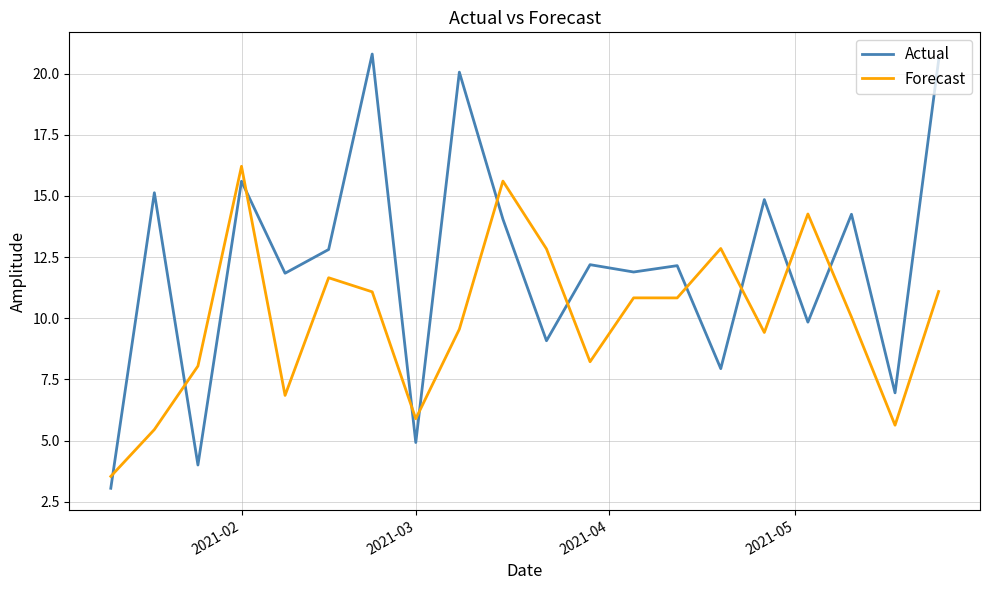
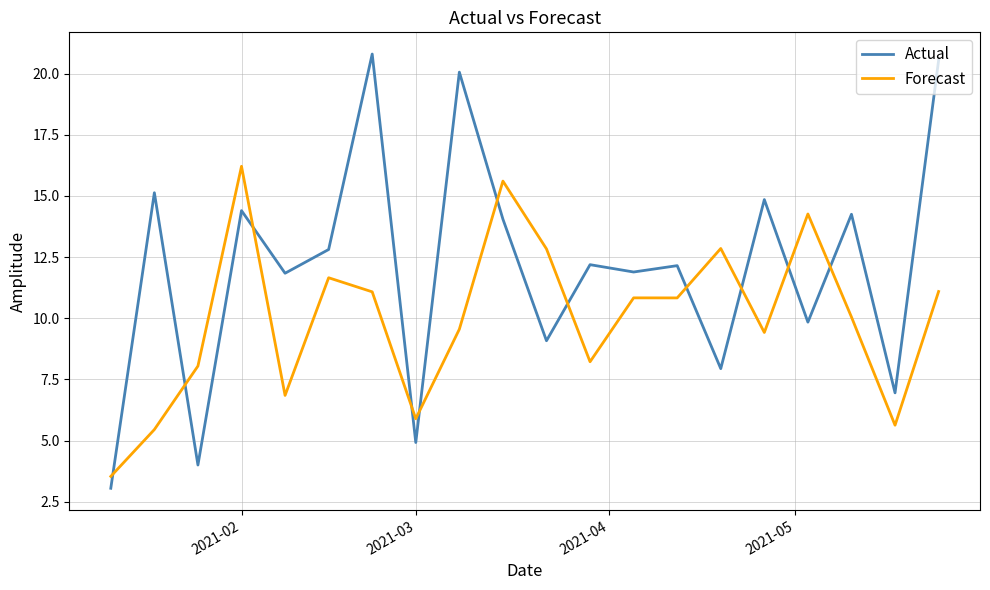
  {
    "Actual": {
-     "2021-02": 15.6,
+     "2021-02": 14.4,
      "2021-03": 4.9
    },
    "Forecast": {
      "2021-02": 16.2,
      "2021-03": 5.9
    }
  }
